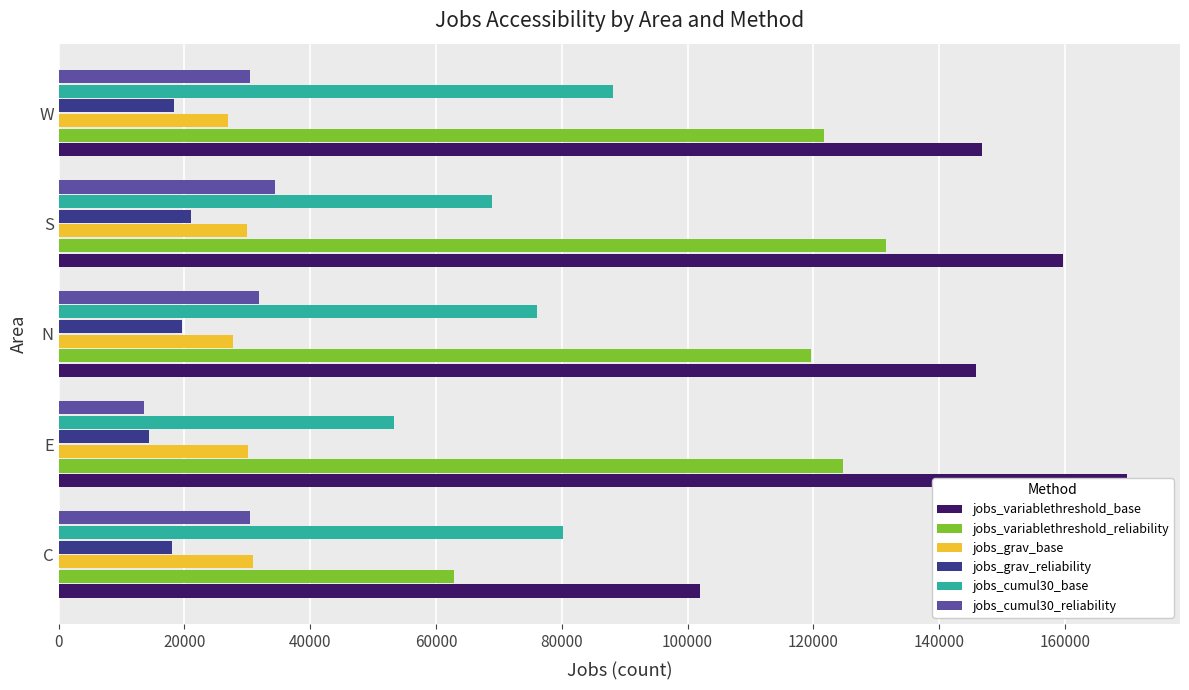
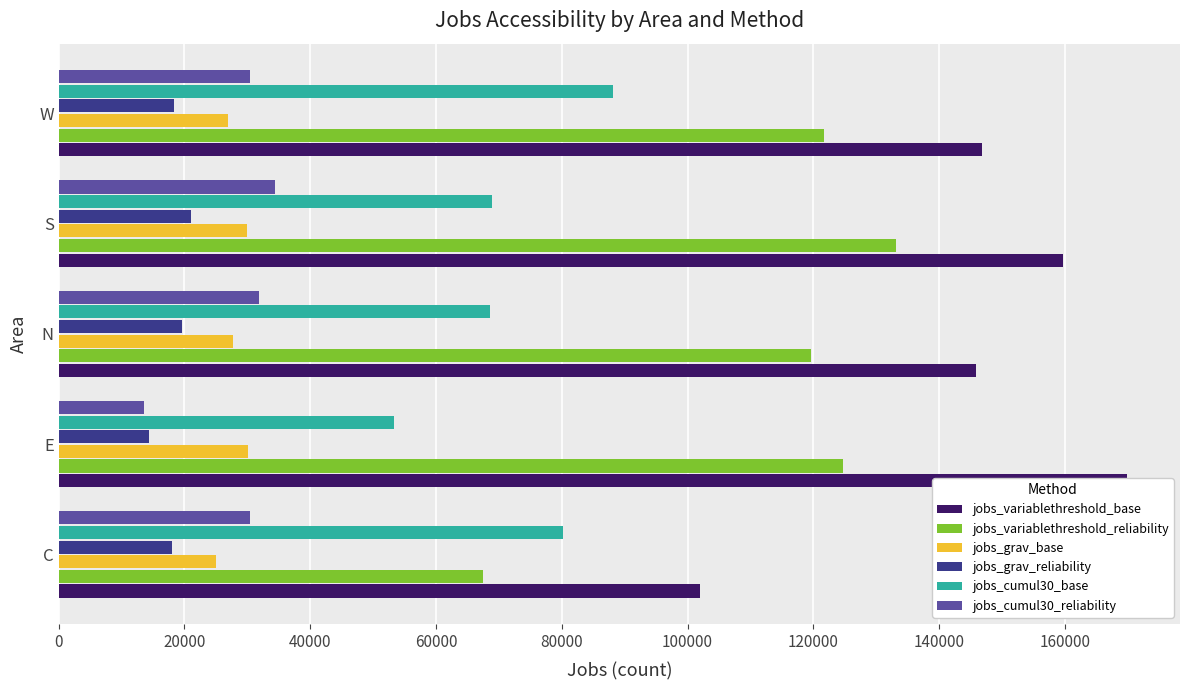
  {
    "jobs_variablethreshold_reliability": {
      "W": 122000,
-     "S": 132000,
+     "S": 133000,
      "N": 120000,
      "E": 125000,
-     "C": 63000
+     "C": 67000
    },
    "jobs_grav_base": {
      "W": 27000,
      "S": 30000,
      "N": 28000,
      "E": 30000,
-     "C": 31000
+     "C": 25000
    },
    "jobs_cumul30_base": {
      "W": 88000,
      "S": 69000,
-     "N": 76000,
+     "N": 69000,
      "E": 53000,
      "C": 80000
    }
  }
